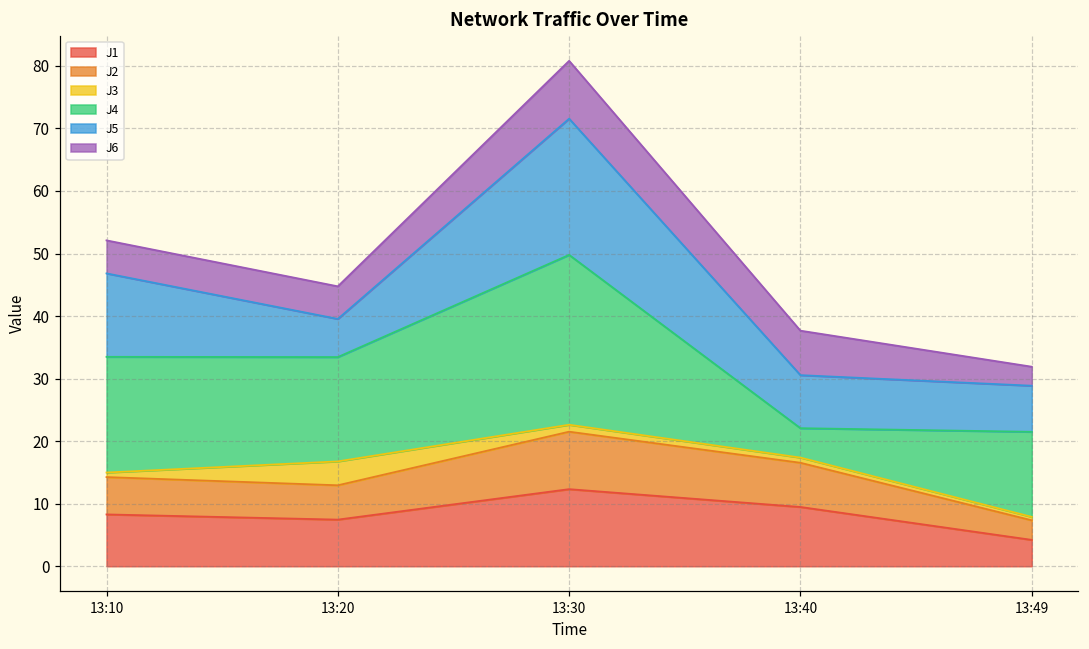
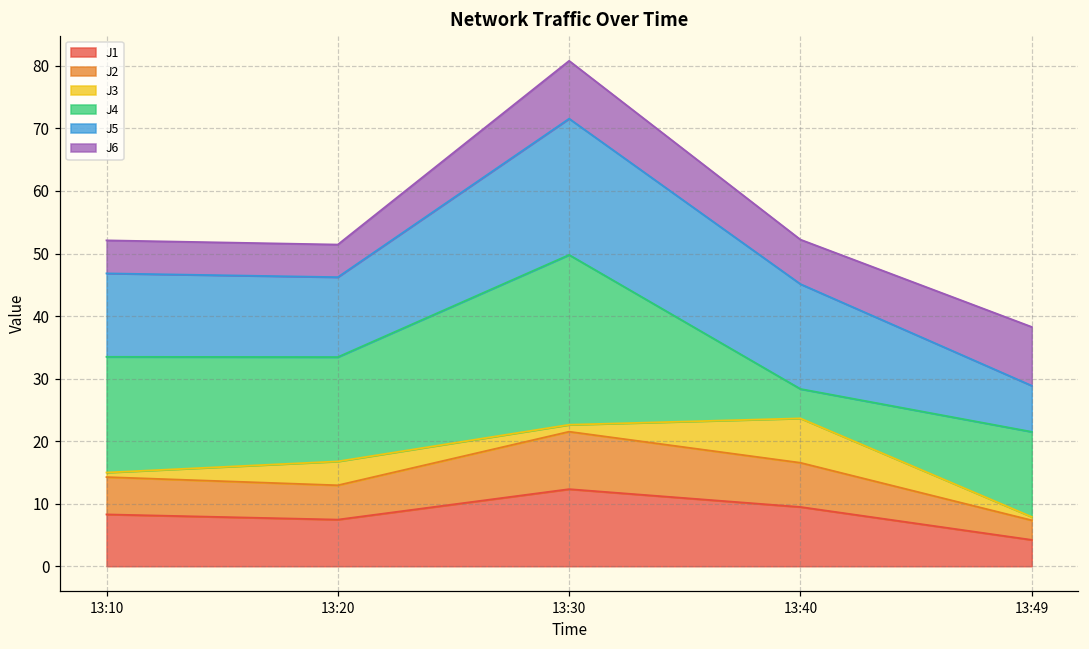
  {
    "J3": {
      "13:10": 1,
      "13:20": 4,
      "13:30": 1,
-     "13:40": 1,
+     "13:40": 7,
      "13:49": 1
    },
    "J4": {
      "13:10": 19,
      "13:20": 17,
      "13:30": 27,
      "13:40": 5,
      "13:49": 14
    },
    "J5": {
      "13:10": 13,
-     "13:20": 6,
+     "13:20": 13,
      "13:30": 22,
-     "13:40": 8,
+     "13:40": 17,
      "13:49": 7
    },
    "J6": {
      "13:10": 5,
      "13:20": 5,
      "13:30": 9,
      "13:40": 7,
-     "13:49": 3
+     "13:49": 9
    }
  }
